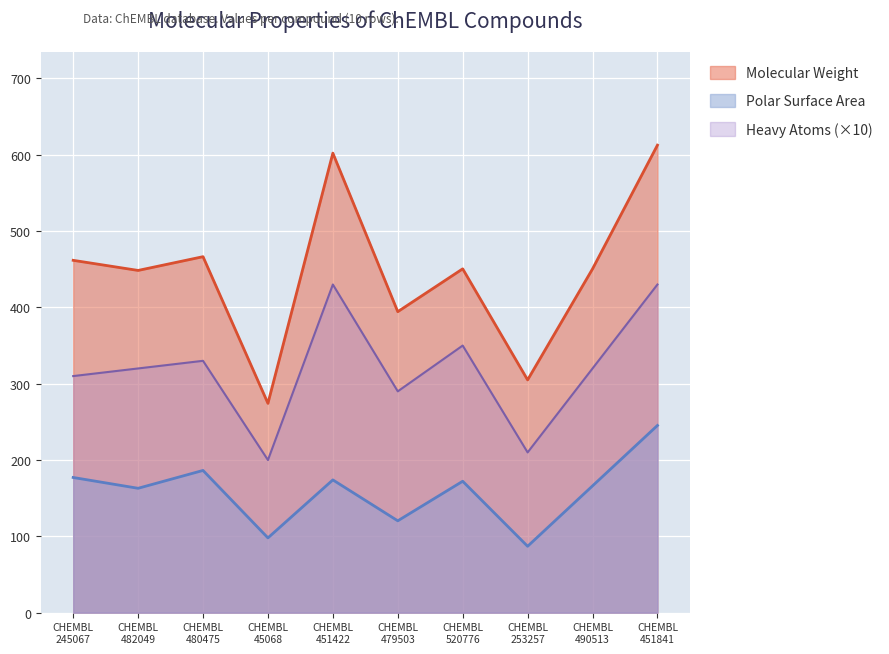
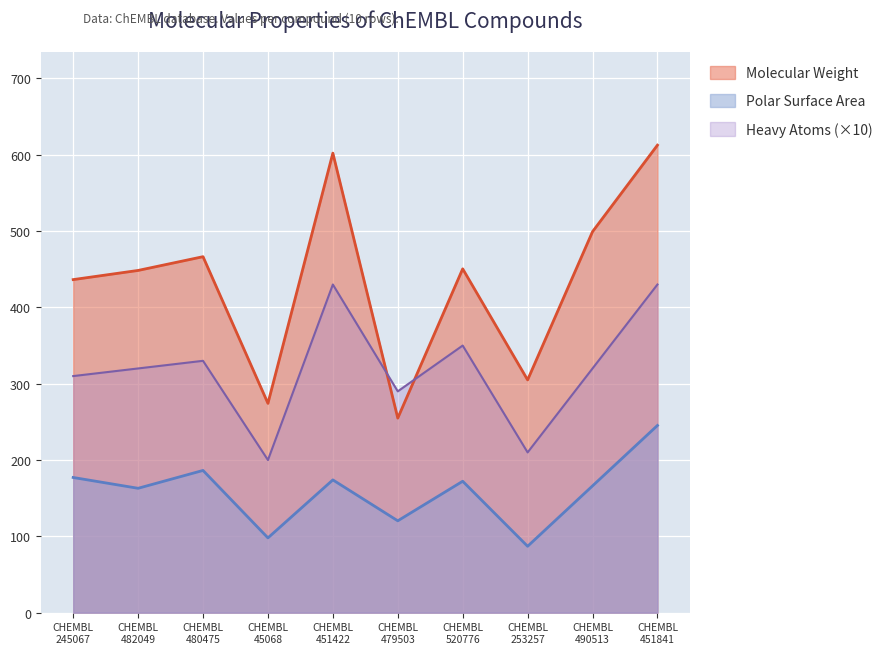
  {
    "Molecular Weight": {
-     "CHEMBL 245067": 460,
+     "CHEMBL 245067": 440,
      "CHEMBL 482049": 450,
      "CHEMBL 480475": 470,
      "CHEMBL 45068": 270,
      "CHEMBL 451422": 600,
-     "CHEMBL 479503": 390,
+     "CHEMBL 479503": 250,
      "CHEMBL 520776": 450,
      "CHEMBL 253257": 310,
-     "CHEMBL 490513": 450,
+     "CHEMBL 490513": 500,
      "CHEMBL 451841": 610
    }
  }
